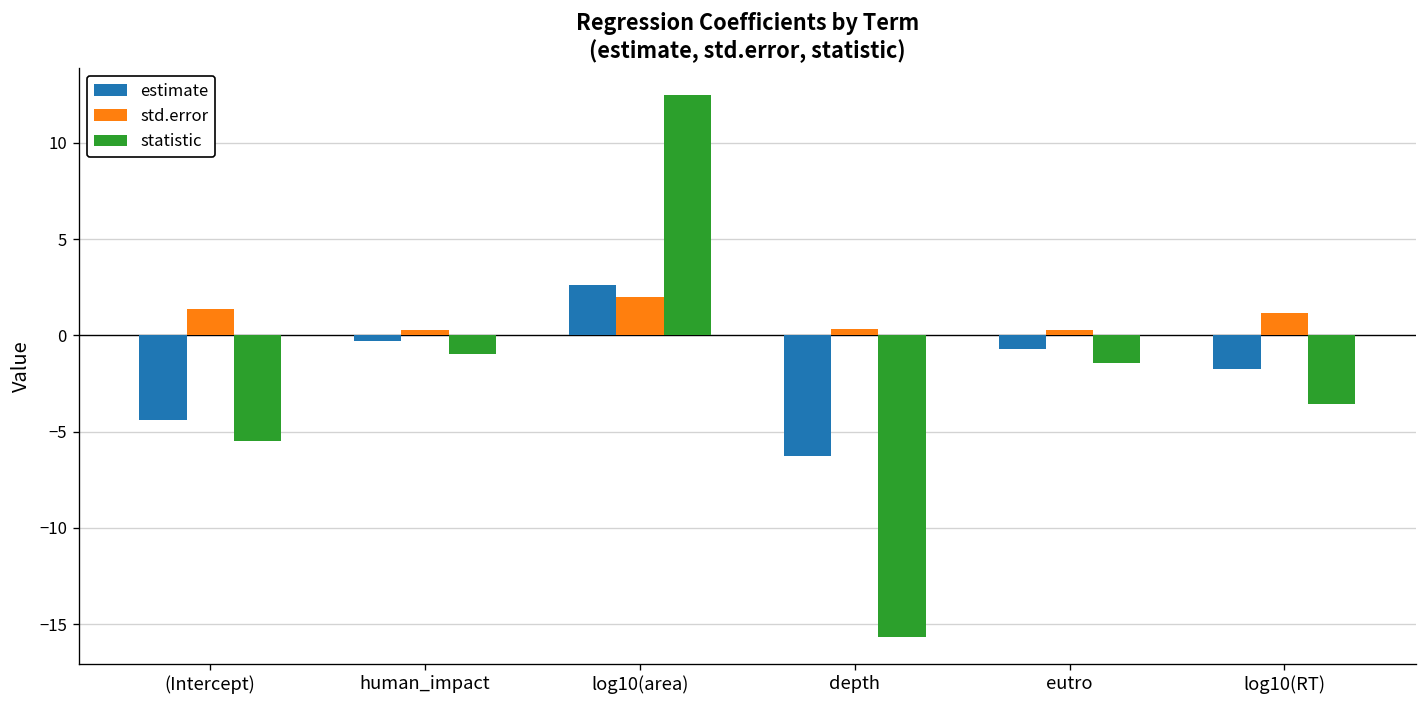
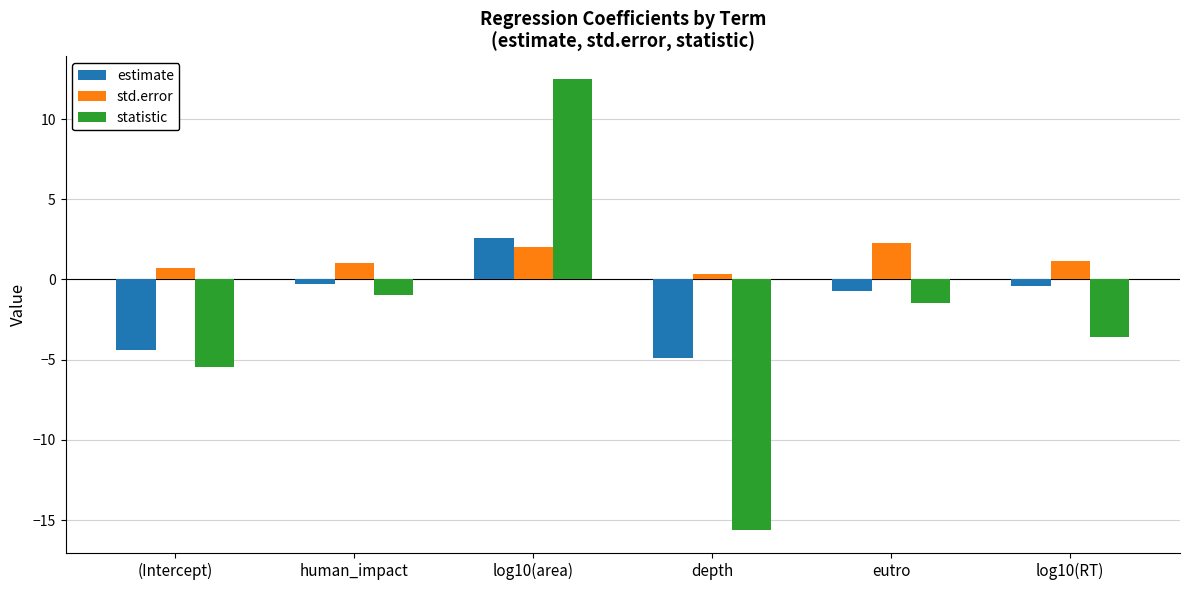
  {
    "estimate": {
      "(Intercept)": -4.4,
      "human_impact": -0.3,
      "log10(area)": 2.6,
-     "depth": -6.3,
+     "depth": -4.9,
      "eutro": -0.7,
-     "log10(RT)": -1.8
+     "log10(RT)": -0.4
    },
    "std.error": {
-     "(Intercept)": 1.4,
-     "human_impact": 0.3,
+     "(Intercept)": 0.7,
+     "human_impact": 1.0,
      "log10(area)": 2.0,
      "depth": 0.3,
-     "eutro": 0.3,
+     "eutro": 2.3,
      "log10(RT)": 1.2
    },
    "statistic": {
      "(Intercept)": -5.5,
      "human_impact": -1.0,
      "log10(area)": 12.5,
      "depth": -15.6,
      "eutro": -1.5,
      "log10(RT)": -3.6
    }
  }
